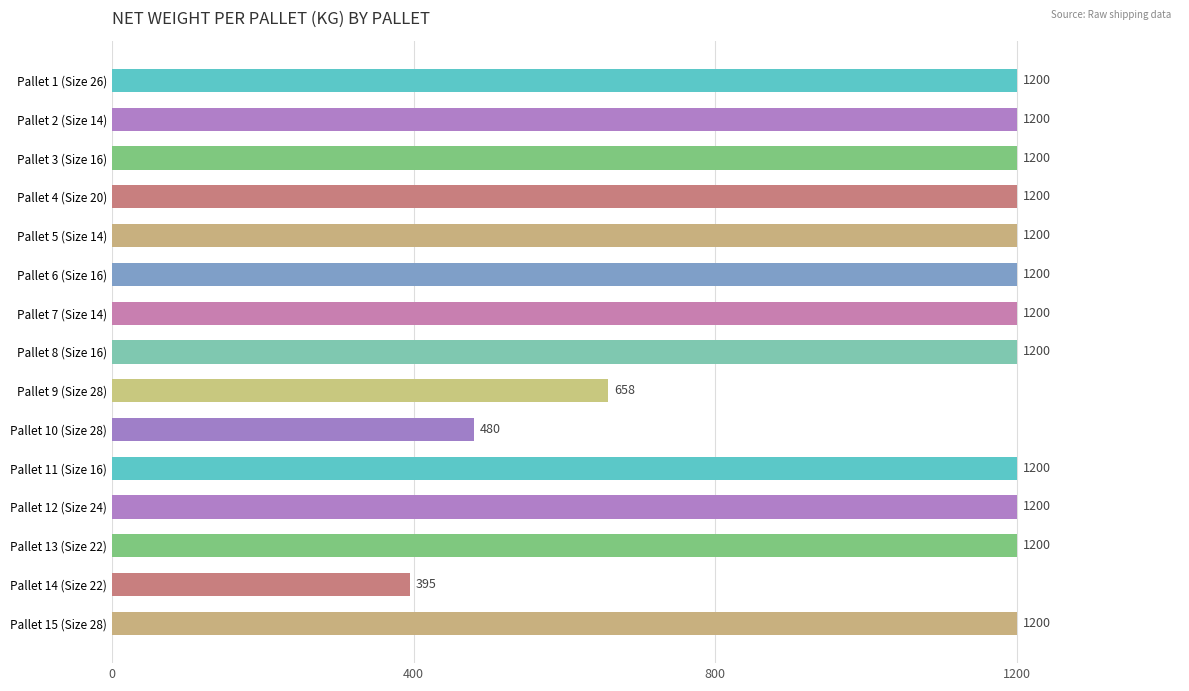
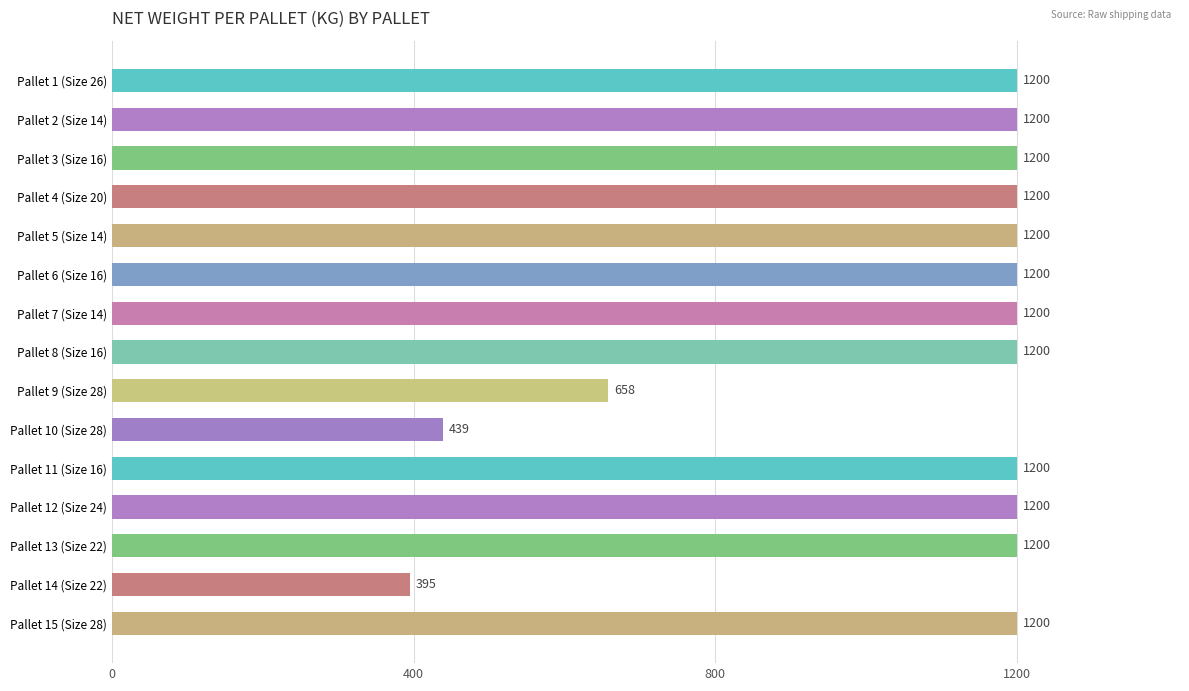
  {
    "Pallet 1 (Size 26)": 1200,
    "Pallet 2 (Size 14)": 1200,
    "Pallet 3 (Size 16)": 1200,
    "Pallet 4 (Size 20)": 1200,
    "Pallet 5 (Size 14)": 1200,
    "Pallet 6 (Size 16)": 1200,
    "Pallet 7 (Size 14)": 1200,
    "Pallet 8 (Size 16)": 1200,
    "Pallet 9 (Size 28)": 658,
-   "Pallet 10 (Size 28)": 480,
+   "Pallet 10 (Size 28)": 439,
    "Pallet 11 (Size 16)": 1200,
    "Pallet 12 (Size 24)": 1200,
    "Pallet 13 (Size 22)": 1200,
    "Pallet 14 (Size 22)": 395,
    "Pallet 15 (Size 28)": 1200
  }
